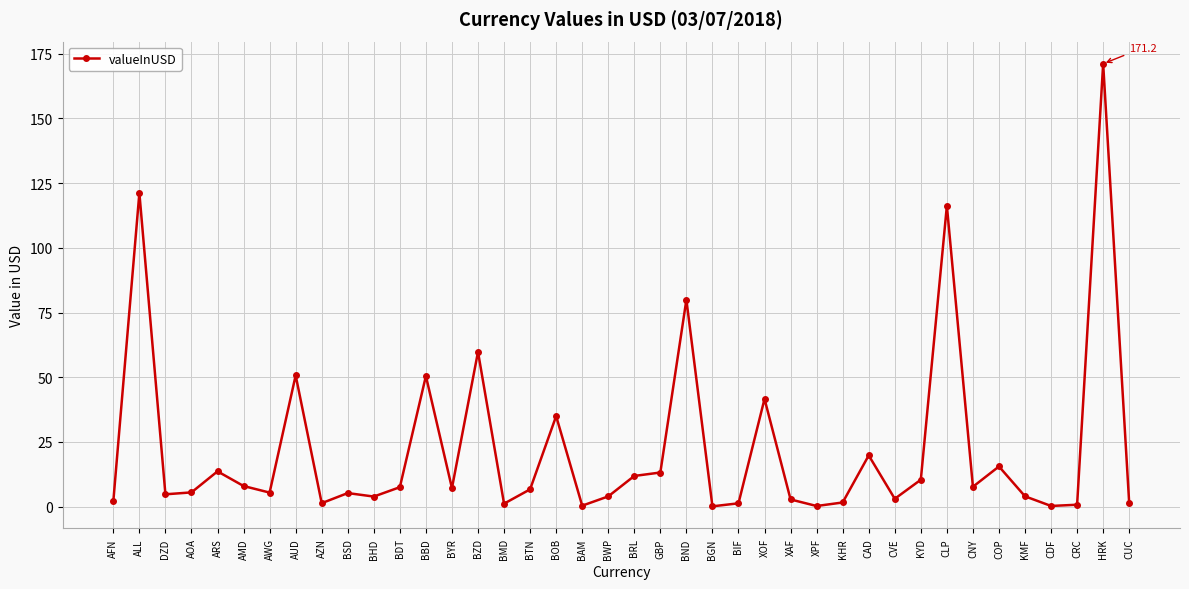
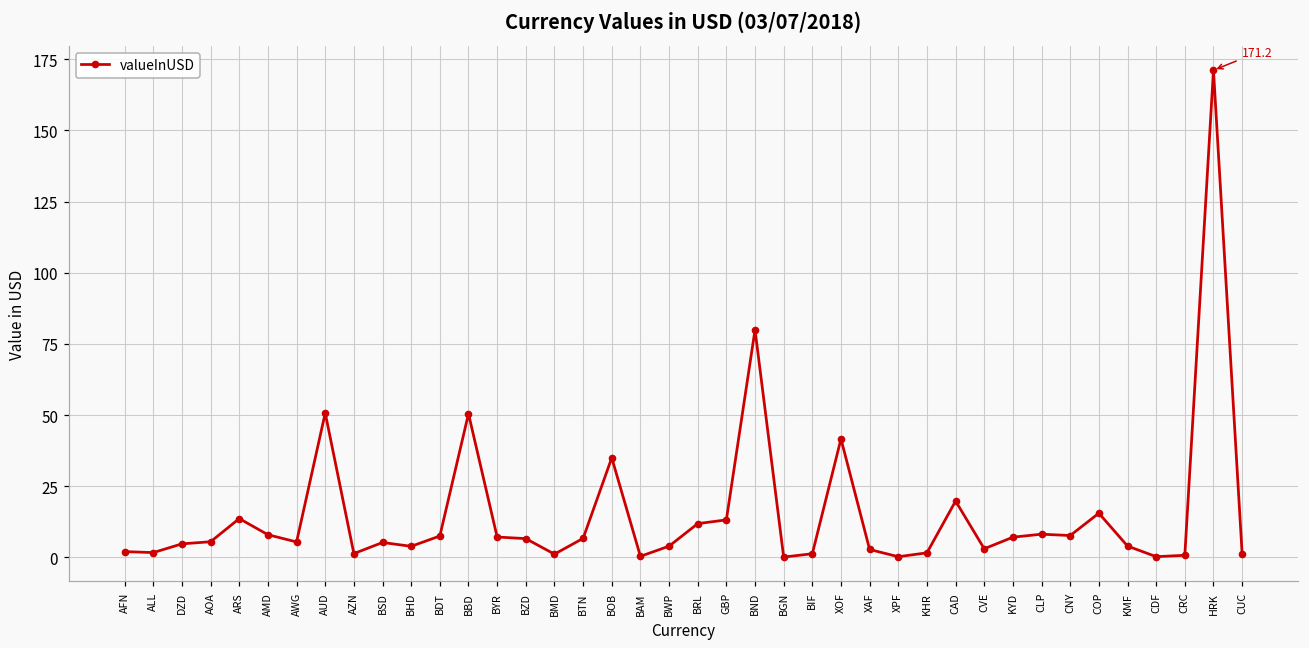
  {
    "AFN": 2,
-   "ALL": 121,
+   "ALL": 2,
    "DZD": 5,
    "AOA": 5,
    "ARS": 14,
    "AMD": 8,
    "AWG": 5,
    "AUD": 51,
    "AZN": 1,
    "BSD": 5,
    "BHD": 4,
    "BDT": 7,
    "BBD": 50,
    "BYR": 7,
-   "BZD": 60,
+   "BZD": 7,
    "BMD": 1,
    "BTN": 7,
    "BOB": 35,
    "BAM": 0,
    "BWP": 4,
    "BRL": 12,
    "GBP": 13,
    "BND": 80,
    "BGN": 0,
    "BIF": 1,
    "XOF": 42,
    "XAF": 3,
    "XPF": 0,
    "KHR": 2,
    "CAD": 20,
    "CVE": 3,
-   "KYD": 10,
-   "CLP": 116,
+   "KYD": 7,
+   "CLP": 8,
    "CNY": 8,
    "COP": 15,
    "KMF": 4,
    "CDF": 0,
    "CRC": 1,
    "CUC": 1
  }
